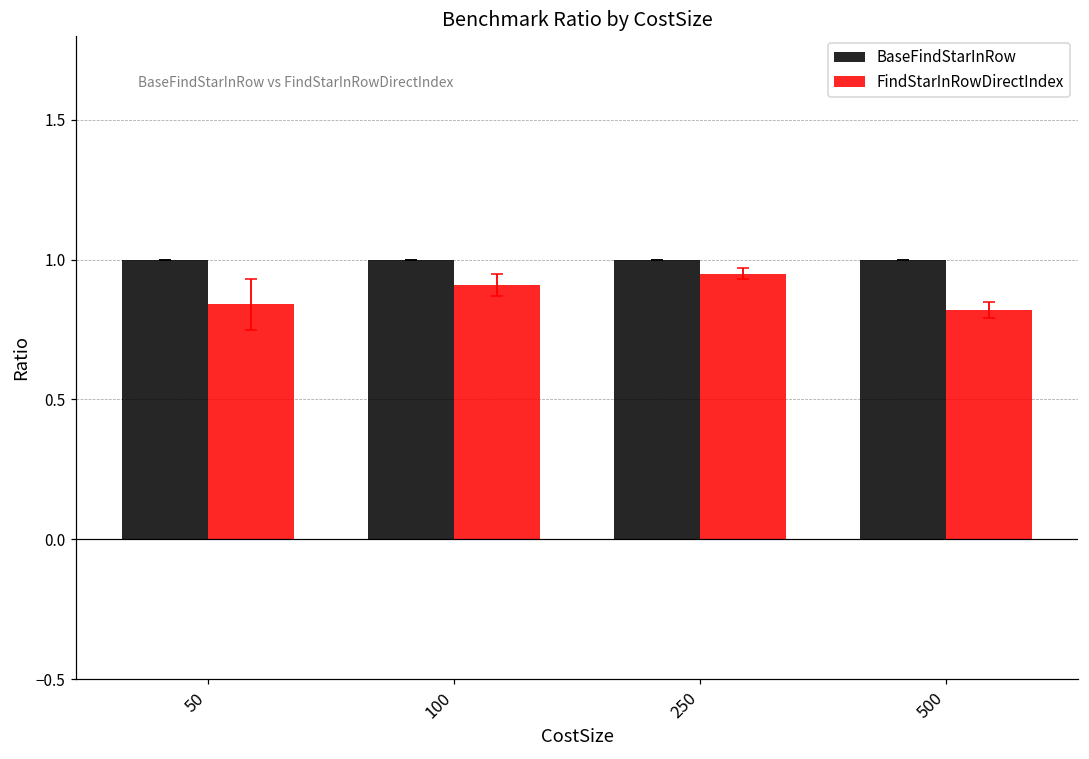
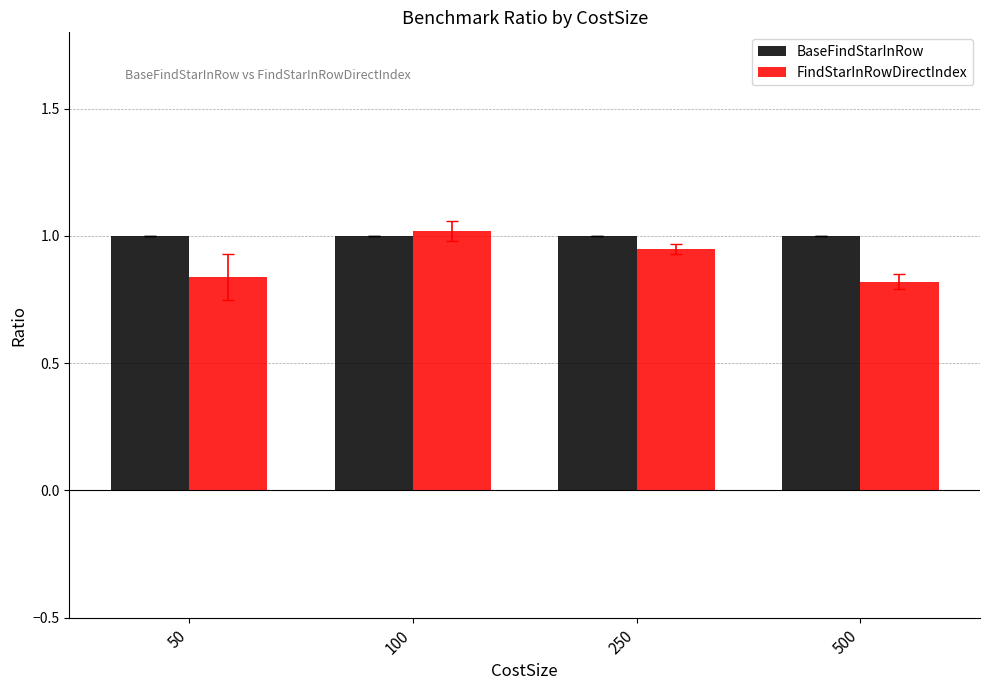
  {
    "BaseFindStarInRow": {
      "50": 1.00,
      "100": 1.00,
      "250": 1.00,
      "500": 1.00
    },
    "FindStarInRowDirectIndex": {
      "50": 0.84,
-     "100": 0.91,
+     "100": 1.02,
      "250": 0.95,
      "500": 0.82
    }
  }
